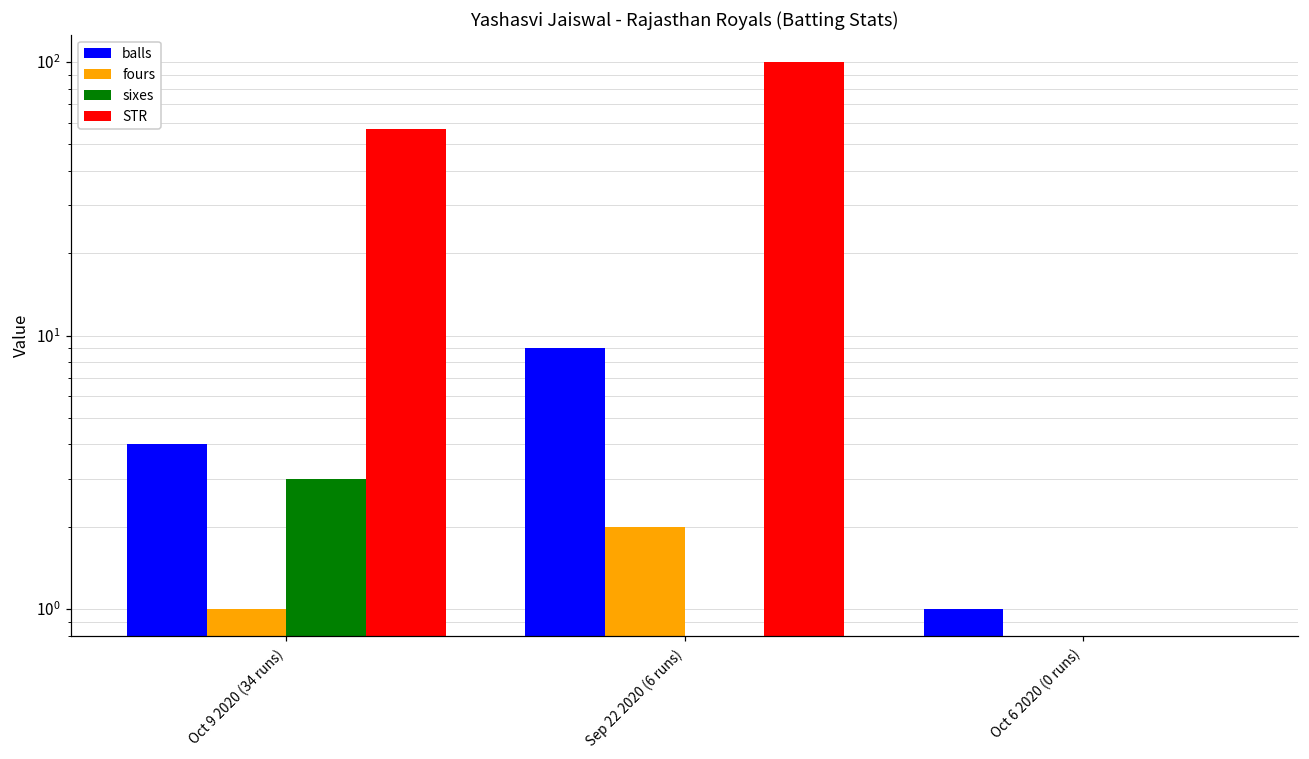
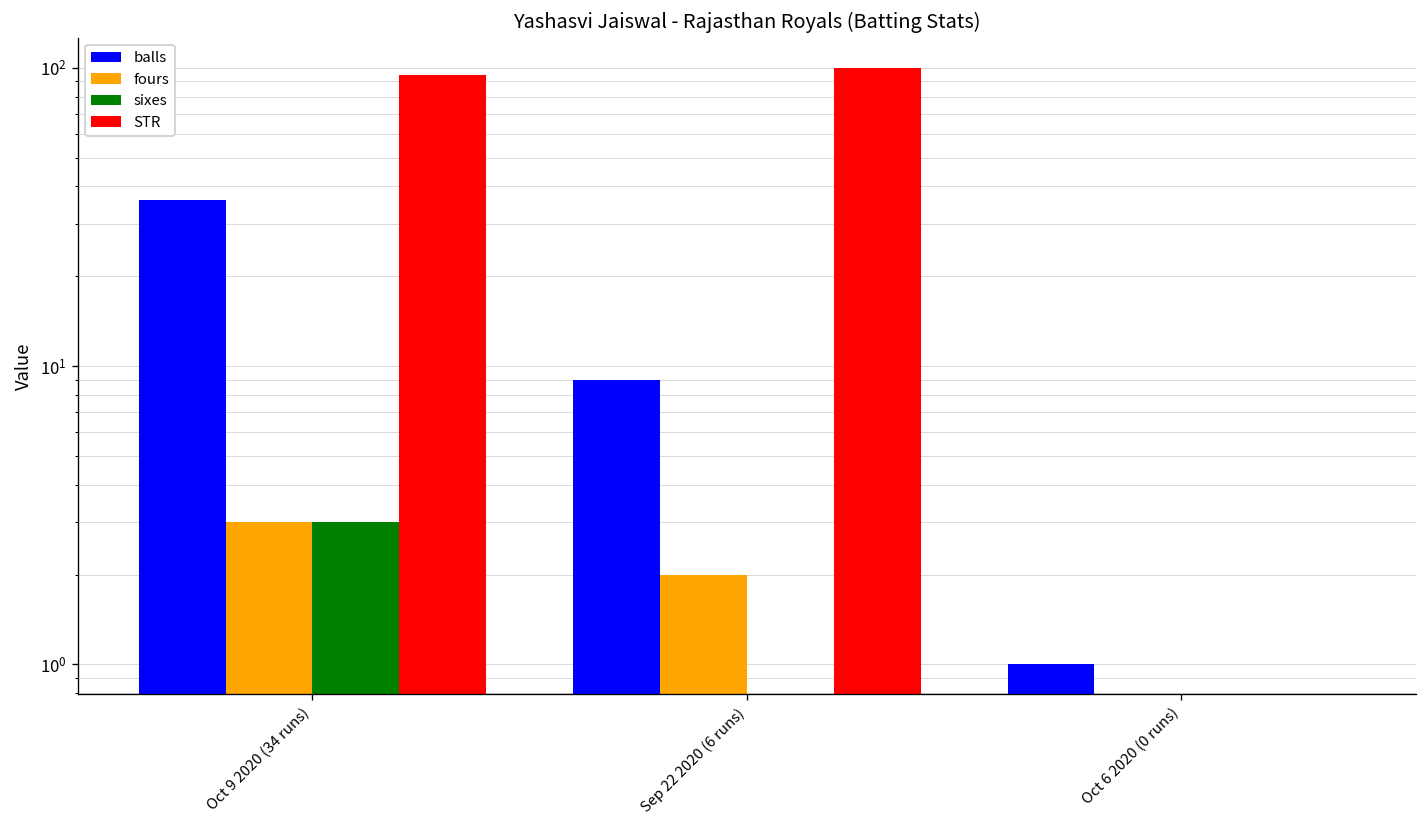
  {
    "balls": {
-     "Oct 9 2020 (34 runs)": 4,
+     "Oct 9 2020 (34 runs)": 36,
      "Sep 22 2020 (6 runs)": 9,
      "Oct 6 2020 (0 runs)": 1
    },
    "fours": {
-     "Oct 9 2020 (34 runs)": 1,
+     "Oct 9 2020 (34 runs)": 3,
      "Sep 22 2020 (6 runs)": 2
    },
    "sixes": {
      "Oct 9 2020 (34 runs)": 3
    },
    "STR": {
-     "Oct 9 2020 (34 runs)": 57,
+     "Oct 9 2020 (34 runs)": 94,
      "Sep 22 2020 (6 runs)": 100
    }
  }
